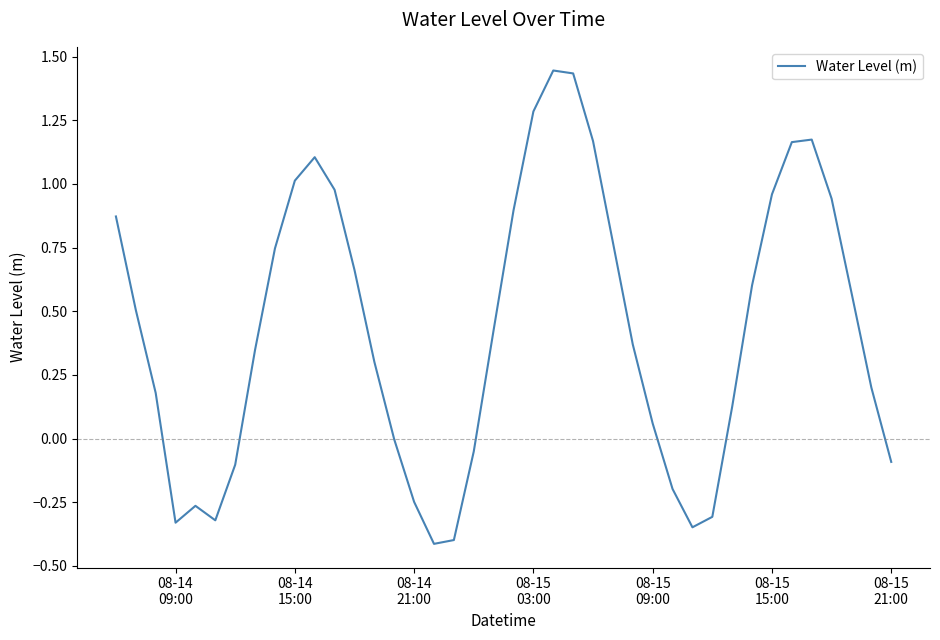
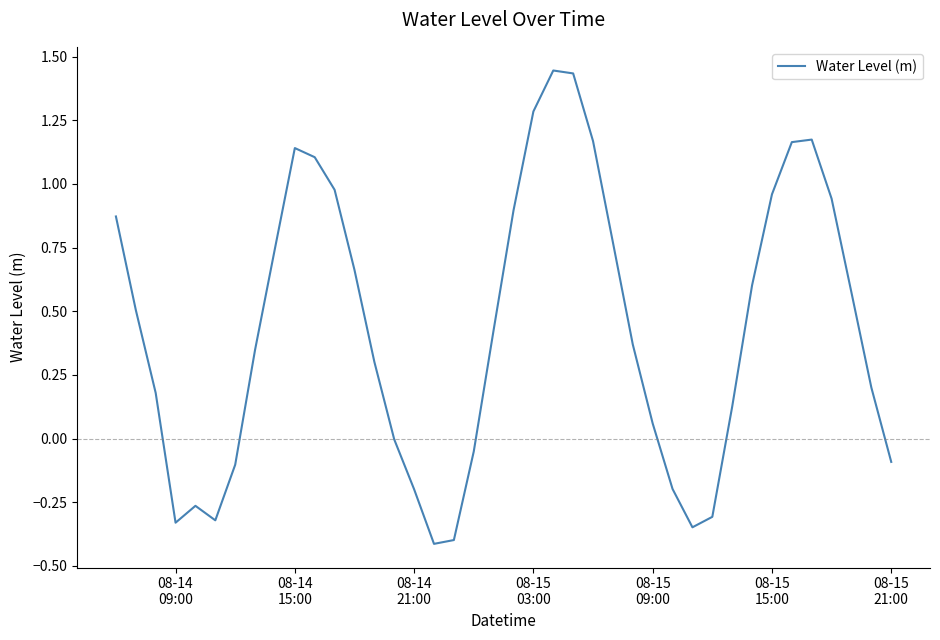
  {
    "08-14 09:00": -0.33,
-   "08-14 15:00": 1.01,
-   "08-14 21:00": -0.25,
+   "08-14 15:00": 1.14,
+   "08-14 21:00": -0.20,
    "08-15 03:00": 1.28,
    "08-15 09:00": 0.06,
    "08-15 15:00": 0.96,
    "08-15 21:00": -0.09
  }
